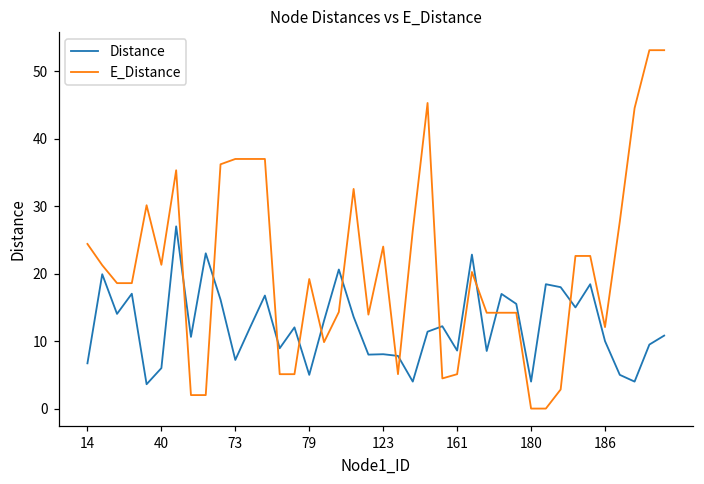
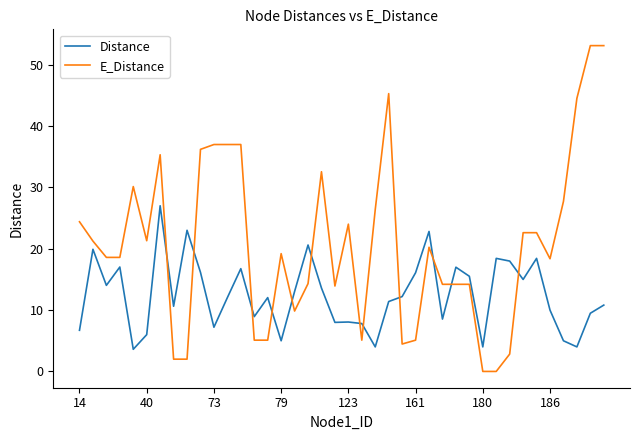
  {
    "Distance": {
      "40": 6,
      "73": 7,
      "79": 5,
      "123": 8,
-     "161": 9,
+     "161": 16,
      "180": 4,
      "186": 10
    },
    "E_Distance": {
      "40": 21,
      "73": 37,
      "79": 19,
      "123": 24,
      "161": 5,
      "180": 0,
-     "186": 12
+     "186": 18
    }
  }
